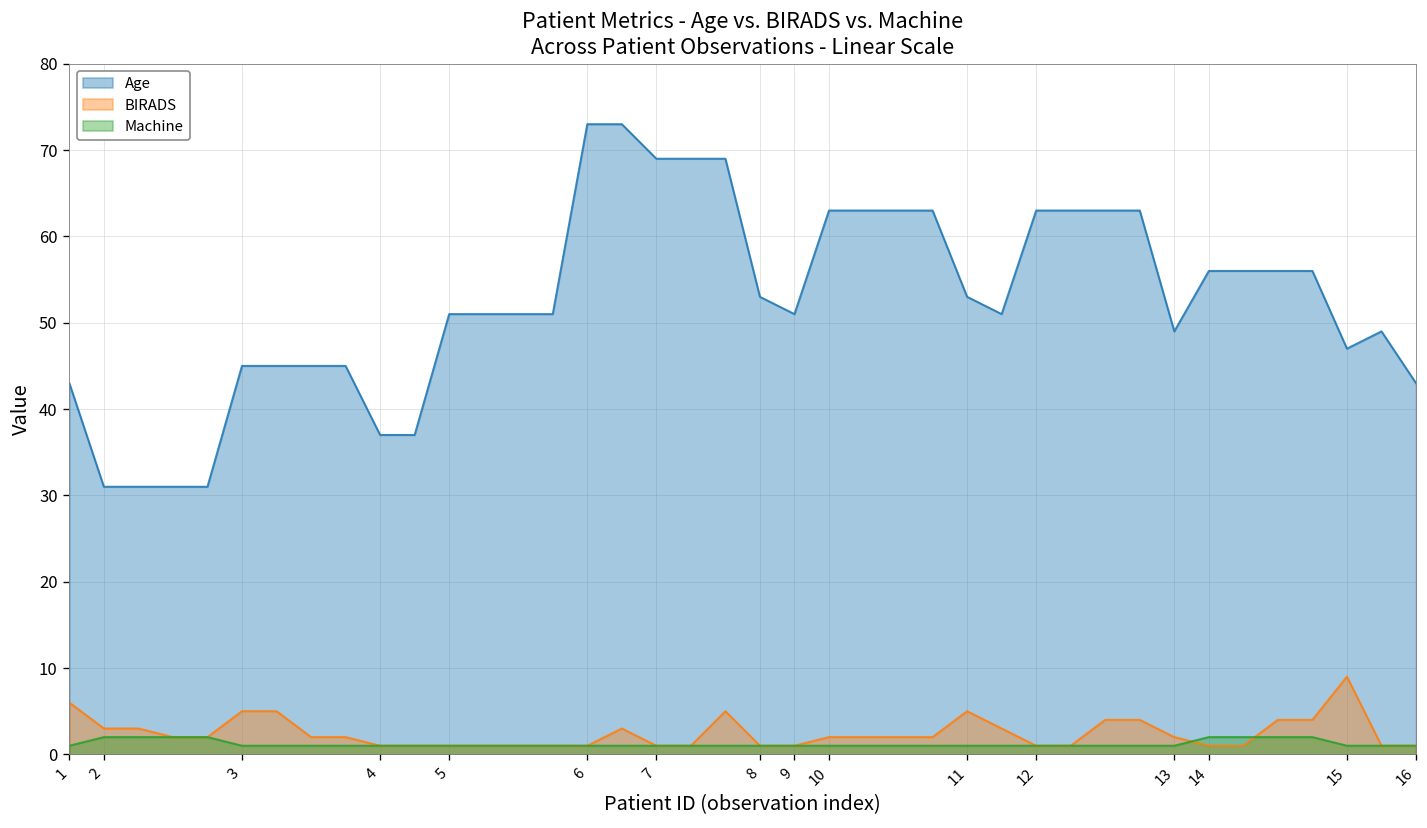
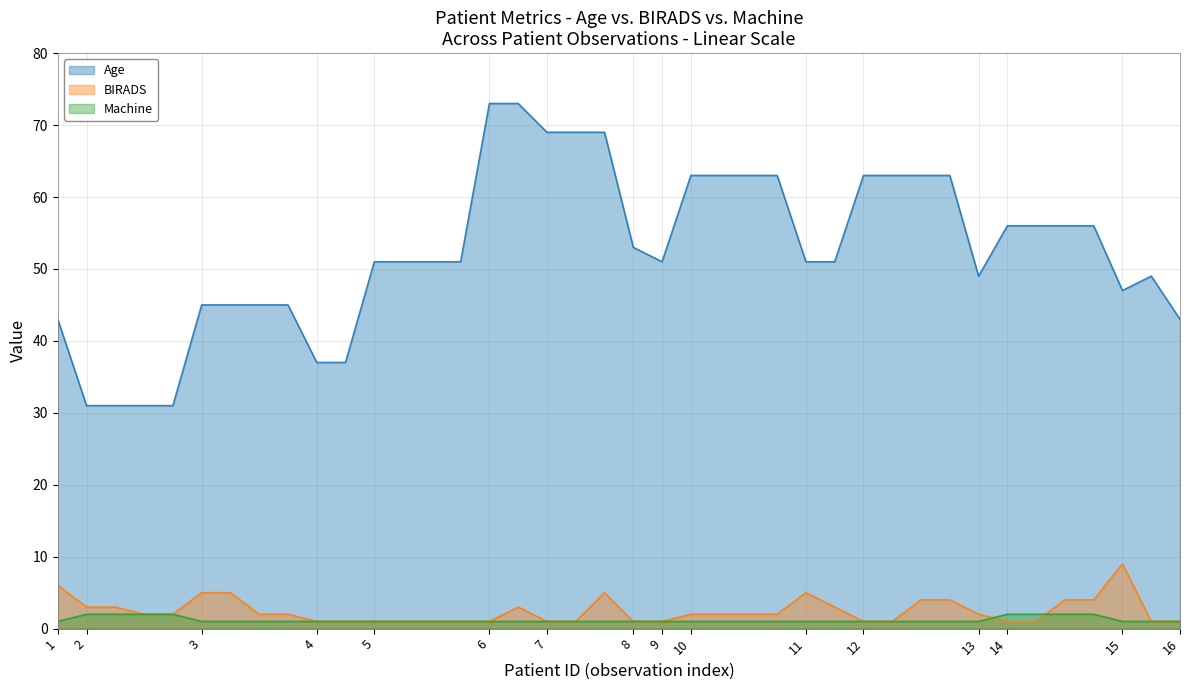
  {
    "Age": {
      "1": 43,
      "5": 51,
      "9": 51,
-     "11": 53,
+     "11": 51,
      "15": 47
    },
    "BIRADS": {
      "1": 6,
      "11": 5,
      "15": 9
    },
    "Machine": {
      "1": 1,
      "11": 1,
      "15": 1
    }
  }
